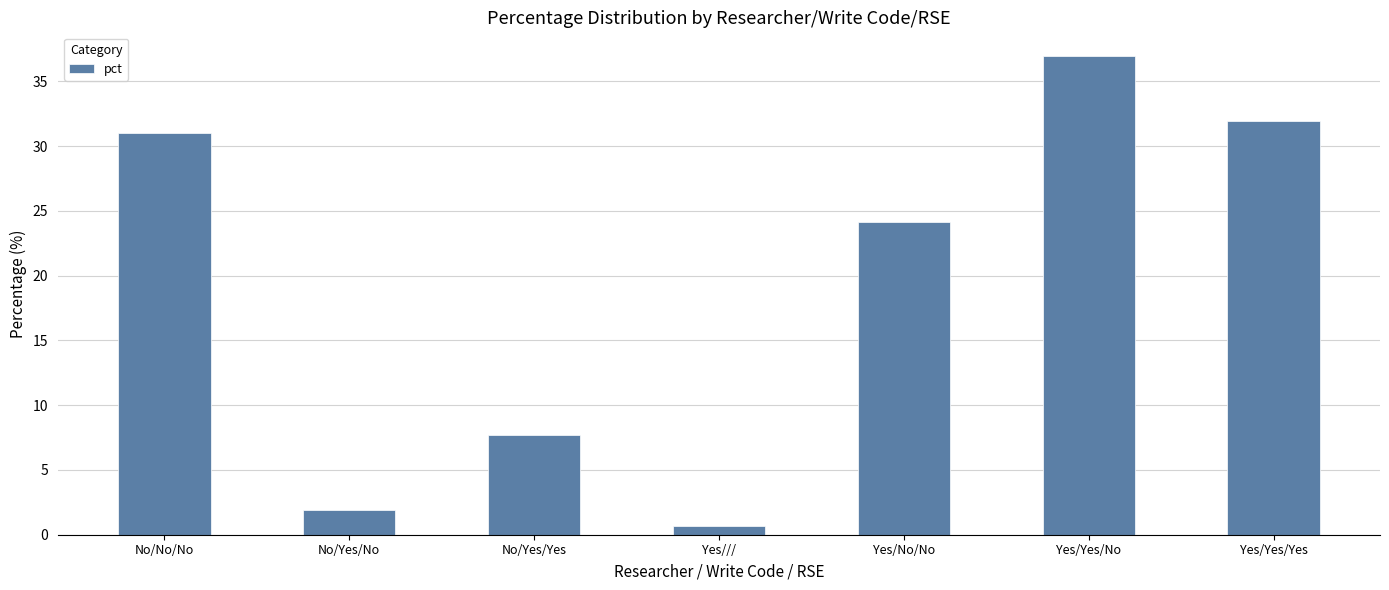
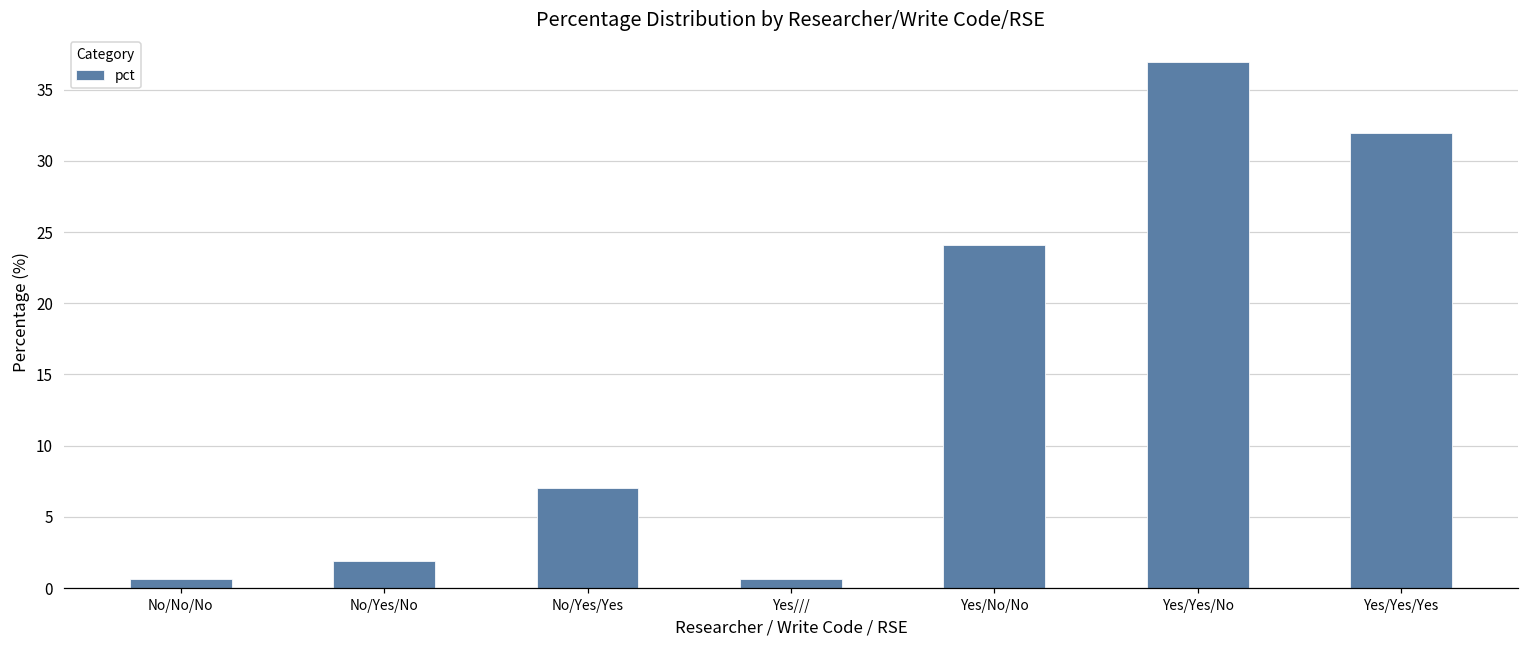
  {
-   "No/No/No": 31.0,
+   "No/No/No": 0.6,
    "No/Yes/No": 1.9,
-   "No/Yes/Yes": 7.7,
+   "No/Yes/Yes": 7.0,
    "Yes///": 0.6,
    "Yes/No/No": 24.1,
    "Yes/Yes/No": 36.9,
    "Yes/Yes/Yes": 32.0
  }
